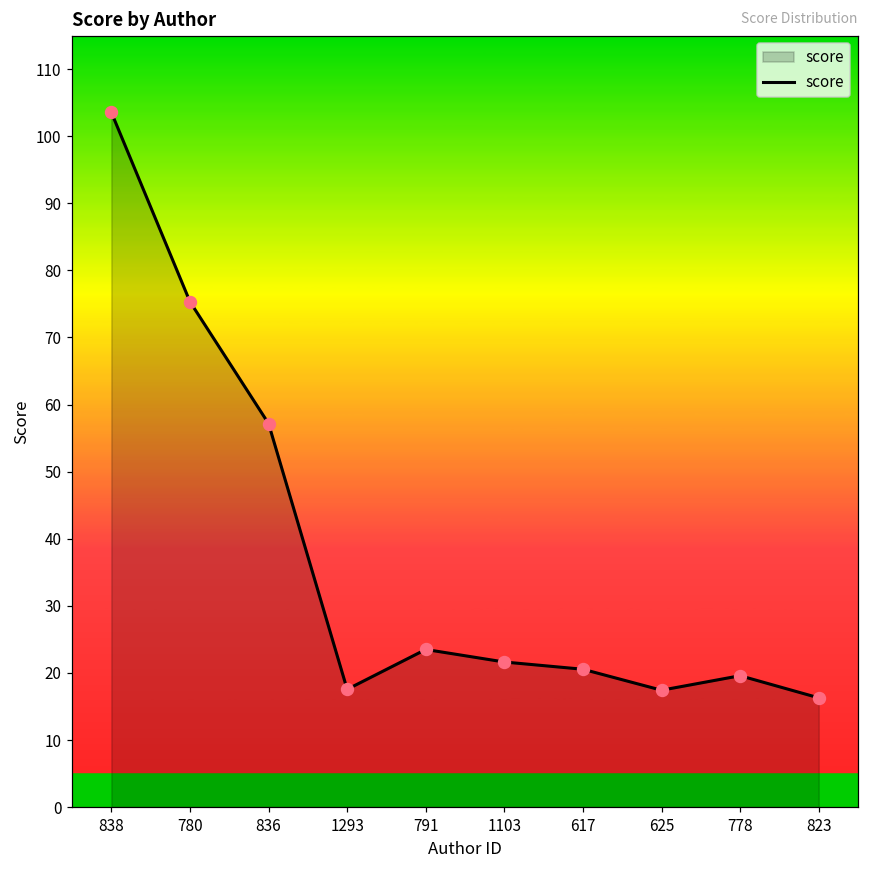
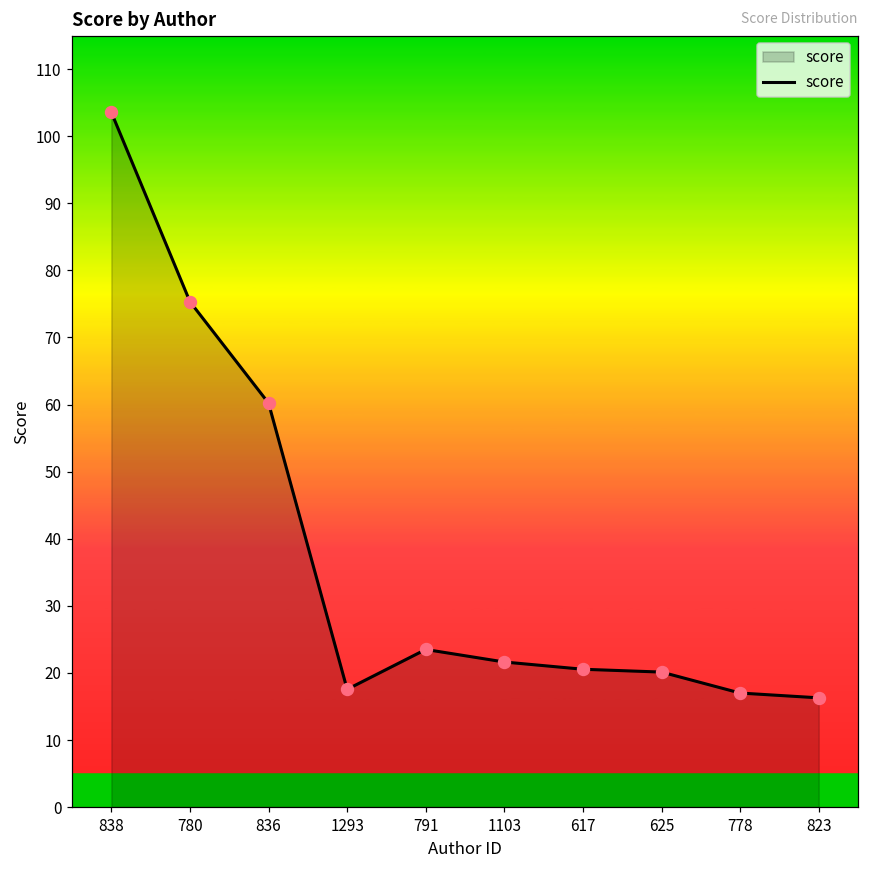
  {
    "838": 104,
    "780": 75,
-   "836": 57,
+   "836": 60,
    "1293": 18,
    "791": 23,
    "1103": 22,
    "617": 21,
-   "625": 17,
-   "778": 20,
+   "625": 20,
+   "778": 17,
    "823": 16
  }
